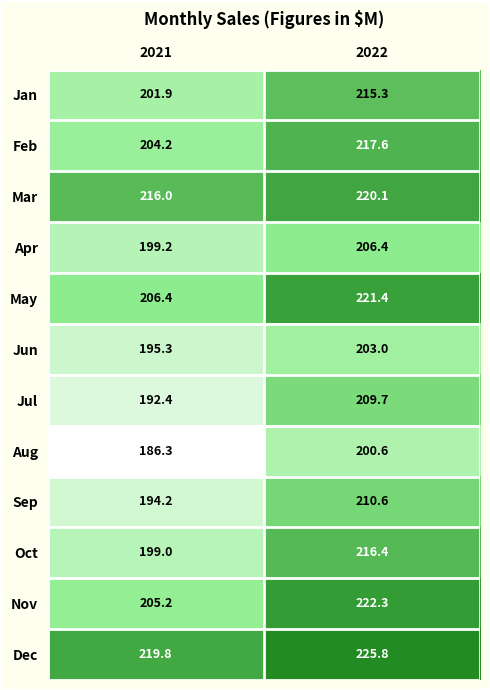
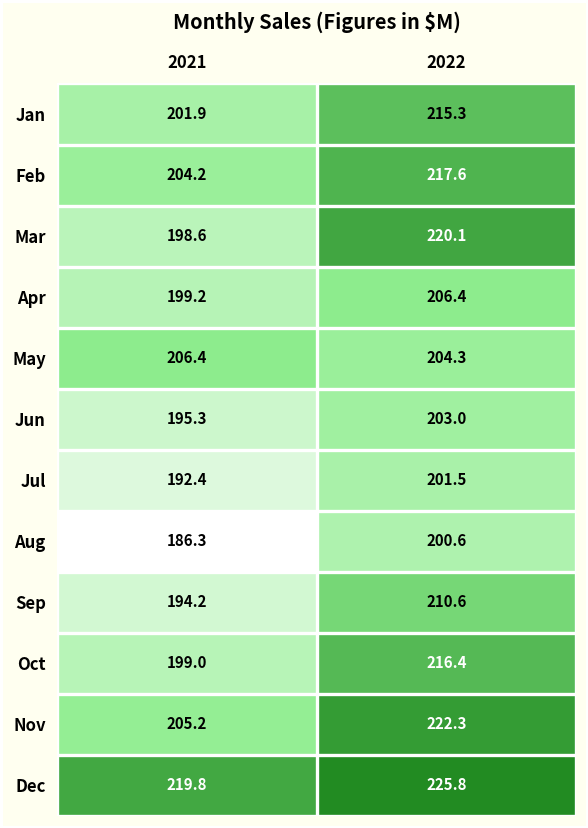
  {
    "Jan": {
      "2021": 201.9,
      "2022": 215.3
    },
    "Feb": {
      "2021": 204.2,
      "2022": 217.6
    },
    "Mar": {
-     "2021": 216.0,
+     "2021": 198.6,
      "2022": 220.1
    },
    "Apr": {
      "2021": 199.2,
      "2022": 206.4
    },
    "May": {
      "2021": 206.4,
-     "2022": 221.4
+     "2022": 204.3
    },
    "Jun": {
      "2021": 195.3,
      "2022": 203.0
    },
    "Jul": {
      "2021": 192.4,
-     "2022": 209.7
+     "2022": 201.5
    },
    "Aug": {
      "2021": 186.3,
      "2022": 200.6
    },
    "Sep": {
      "2021": 194.2,
      "2022": 210.6
    },
    "Oct": {
      "2021": 199.0,
      "2022": 216.4
    },
    "Nov": {
      "2021": 205.2,
      "2022": 222.3
    },
    "Dec": {
      "2021": 219.8,
      "2022": 225.8
    }
  }
